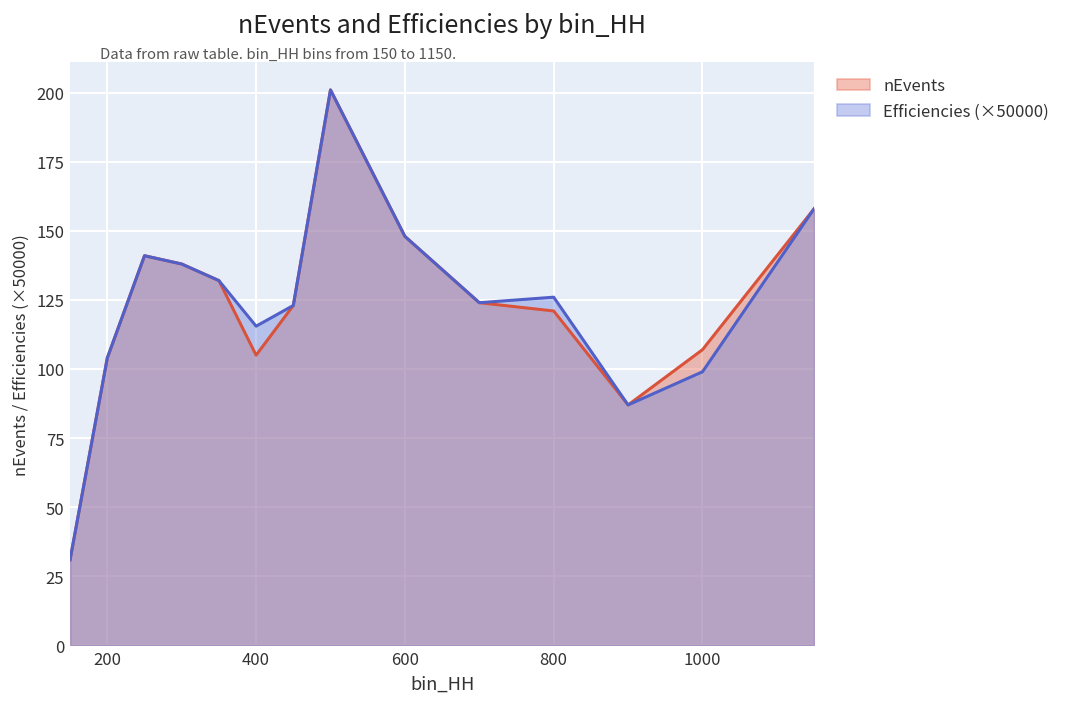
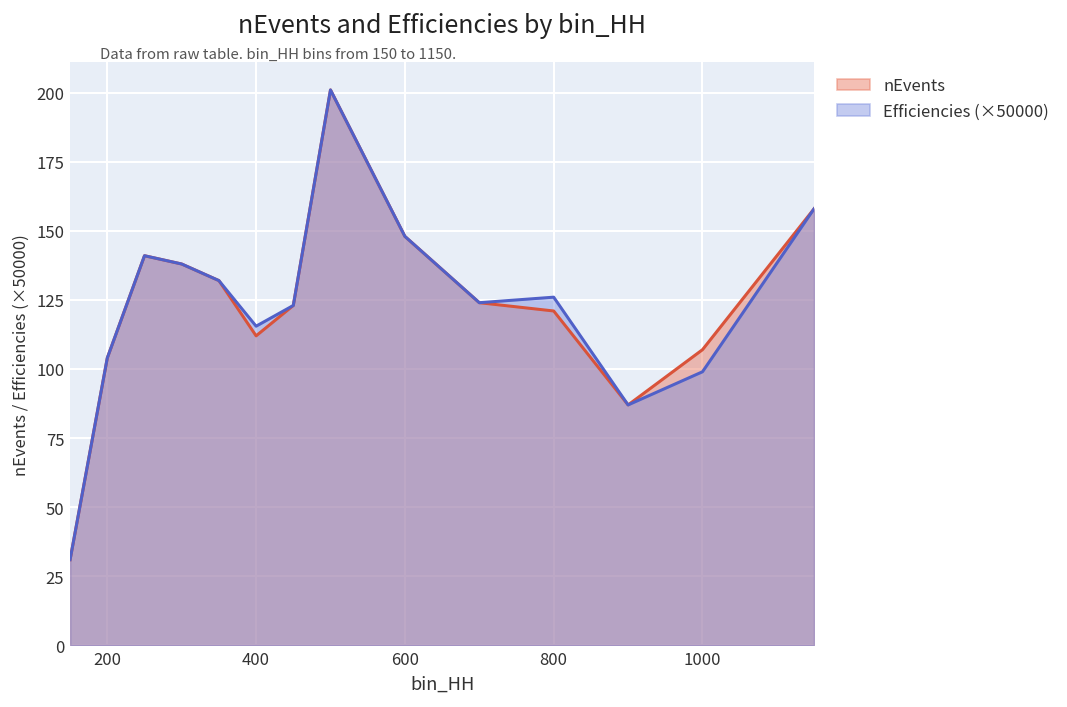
  {
    "nEvents": {
-     "400": 105,
+     "400": 112,
      "800": 121,
      "1000": 107
    },
    "Efficiencies (×50000)": {
      "400": 116,
      "800": 126,
      "1000": 99
    }
  }
